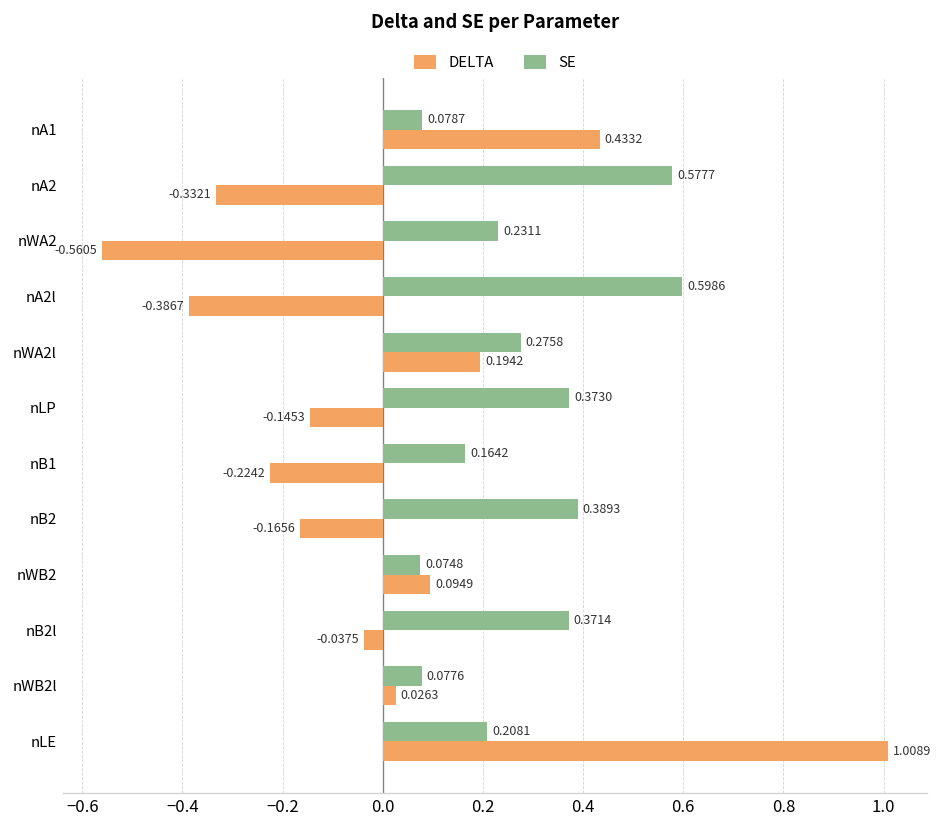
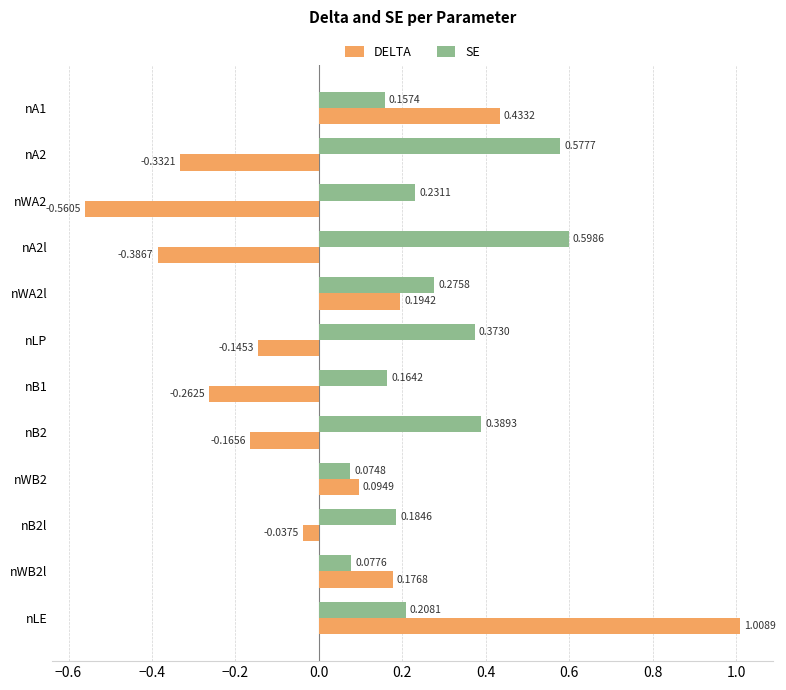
  {
    "DELTA": {
      "nA1": 0.4332,
      "nA2": -0.3321,
      "nWA2": -0.5605,
      "nA2l": -0.3867,
      "nWA2l": 0.1942,
      "nLP": -0.1453,
-     "nB1": -0.2242,
+     "nB1": -0.2625,
      "nB2": -0.1656,
      "nWB2": 0.0949,
      "nB2l": -0.0375,
-     "nWB2l": 0.0263,
+     "nWB2l": 0.1768,
      "nLE": 1.0089
    },
    "SE": {
-     "nA1": 0.0787,
+     "nA1": 0.1574,
      "nA2": 0.5777,
      "nWA2": 0.2311,
      "nA2l": 0.5986,
      "nWA2l": 0.2758,
      "nLP": 0.3730,
      "nB1": 0.1642,
      "nB2": 0.3893,
      "nWB2": 0.0748,
-     "nB2l": 0.3714,
+     "nB2l": 0.1846,
      "nWB2l": 0.0776,
      "nLE": 0.2081
    }
  }
